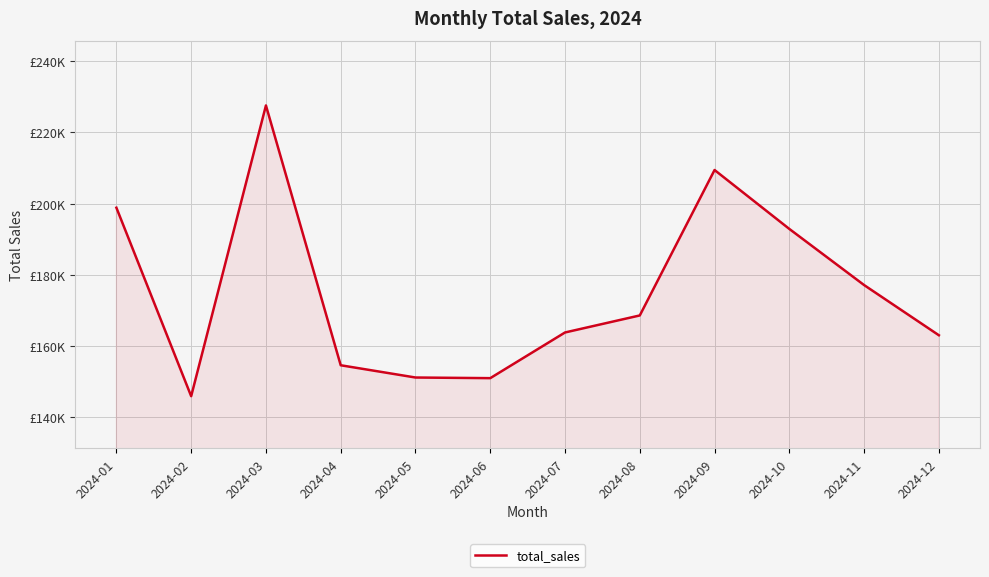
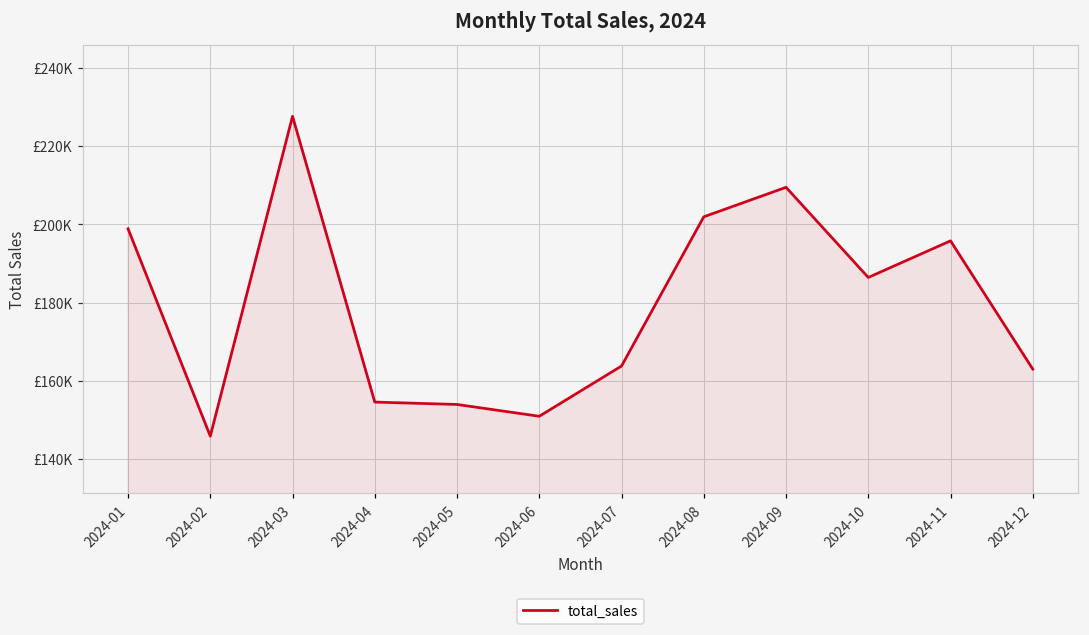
  {
    "2024-01": "£199000",
    "2024-02": "£146000",
    "2024-03": "£228000",
    "2024-04": "£155000",
-   "2024-05": "£151000",
+   "2024-05": "£154000",
    "2024-06": "£151000",
    "2024-07": "£164000",
-   "2024-08": "£169000",
+   "2024-08": "£202000",
    "2024-09": "£209000",
-   "2024-10": "£193000",
-   "2024-11": "£177000",
+   "2024-10": "£186000",
+   "2024-11": "£196000",
    "2024-12": "£163000"
  }
